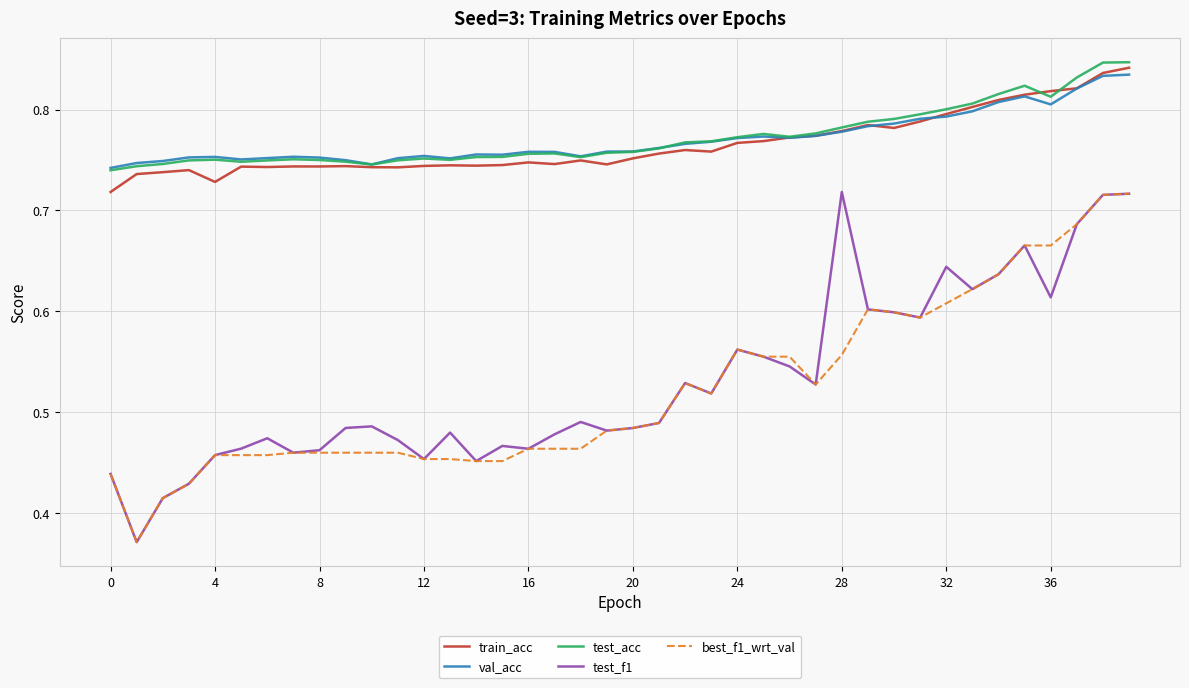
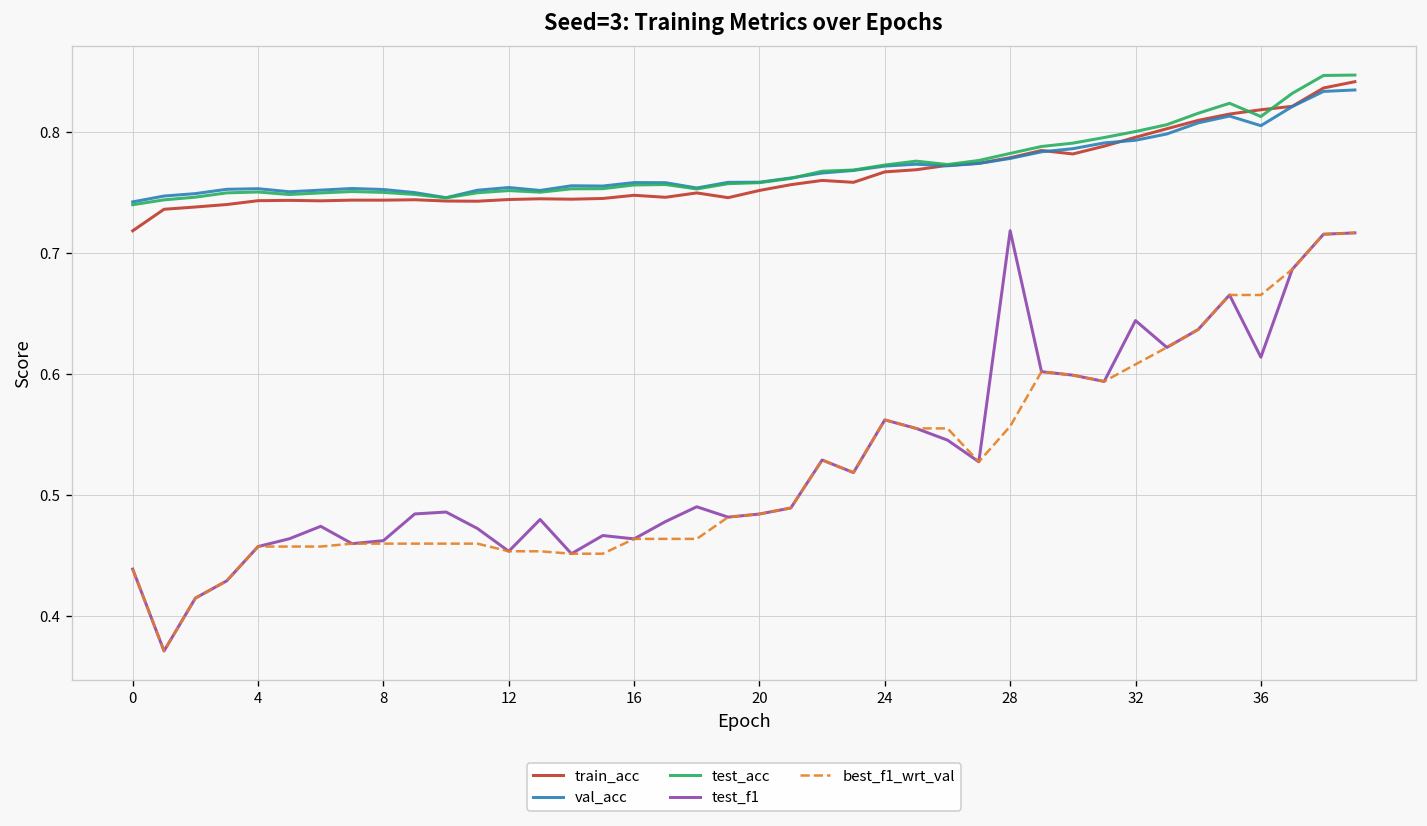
  {
    "train_acc": {
      "0": 0.718,
-     "4": 0.728,
+     "4": 0.743,
      "8": 0.744,
      "12": 0.744,
      "16": 0.748,
      "20": 0.752,
      "24": 0.767,
      "36": 0.818
    },
    "val_acc": {
      "4": 0.753,
      "12": 0.754,
      "36": 0.805
    },
    "test_acc": {
      "4": 0.750,
      "12": 0.752,
      "28": 0.782,
      "32": 0.800,
      "36": 0.813
    },
    "test_f1": {
      "28": 0.718,
      "32": 0.644,
      "36": 0.614
    },
    "best_f1_wrt_val": {
      "28": 0.557,
      "32": 0.608,
      "36": 0.665
    }
  }
